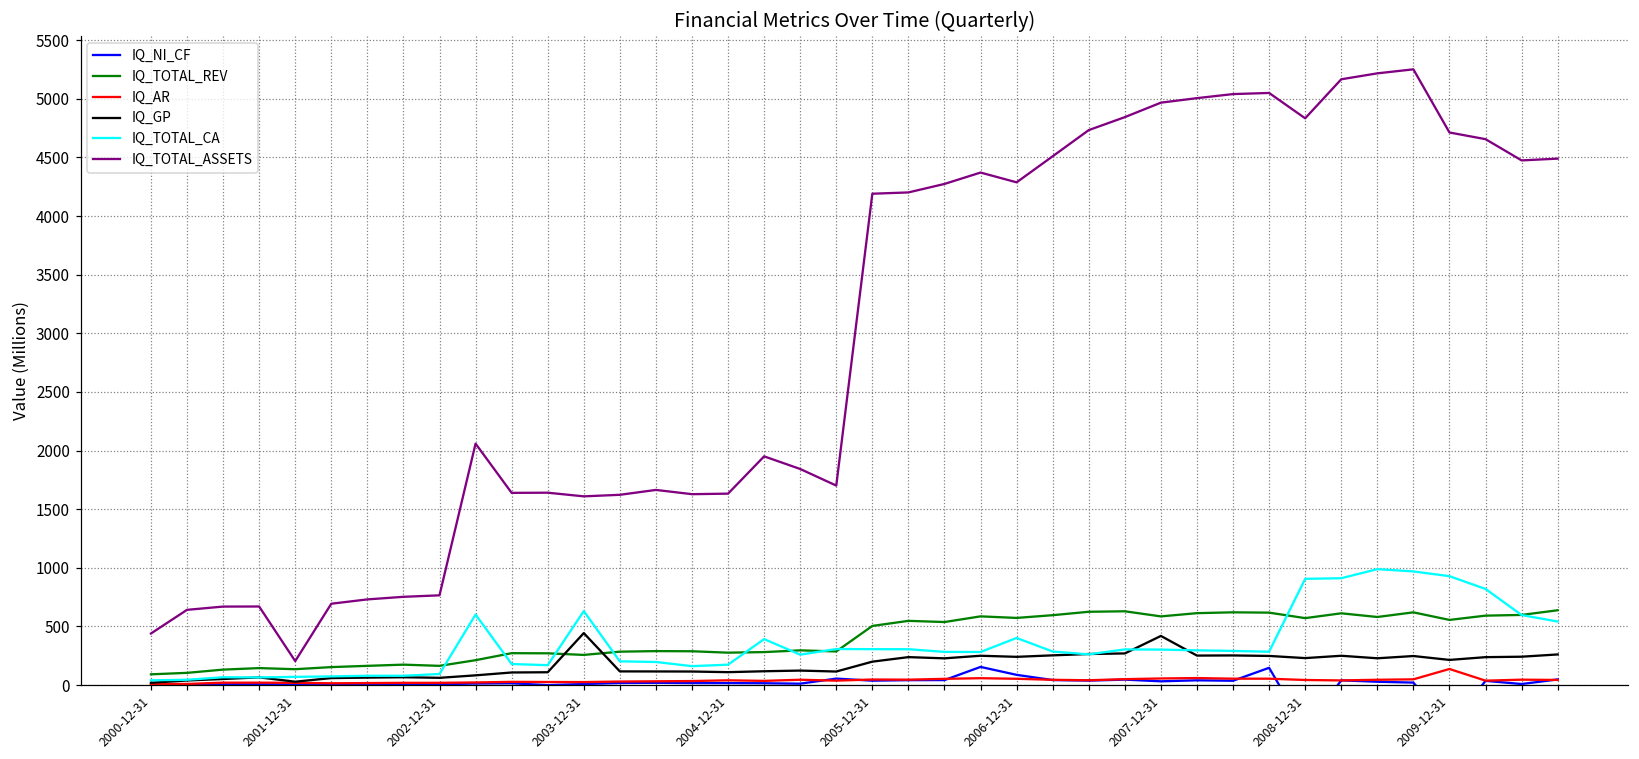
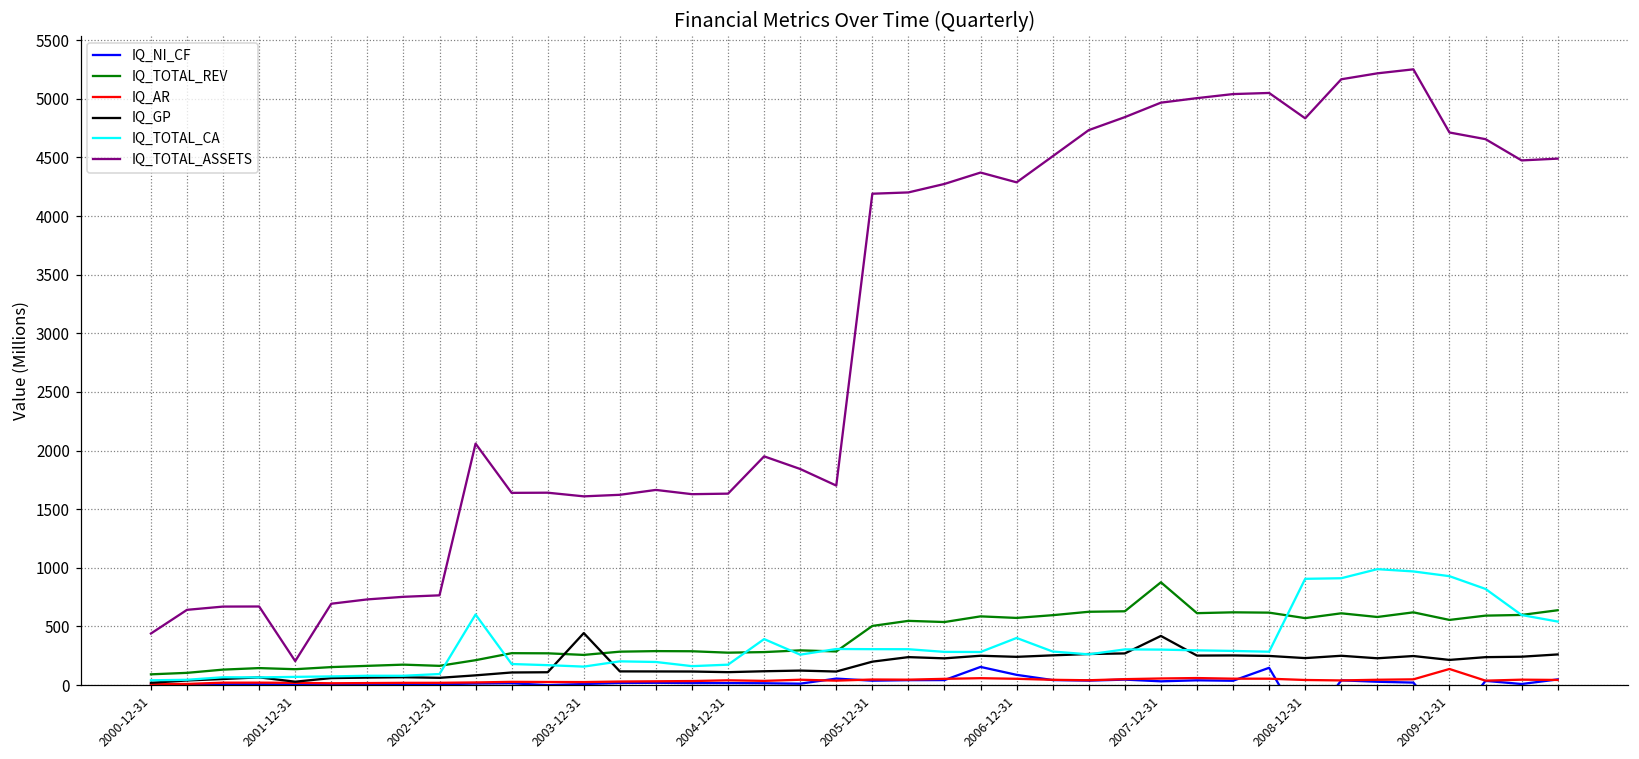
  {
    "IQ_NI_CF": {
      "2006-12-31": 90,
      "2007-12-31": 30
    },
    "IQ_TOTAL_REV": {
      "2000-12-31": 90,
      "2001-12-31": 140,
      "2002-12-31": 160,
      "2003-12-31": 260,
      "2004-12-31": 280,
      "2005-12-31": 500,
      "2006-12-31": 570,
-     "2007-12-31": 590,
+     "2007-12-31": 880,
      "2008-12-31": 570,
      "2009-12-31": 560
    },
    "IQ_AR": {
      "2006-12-31": 50,
      "2007-12-31": 60,
      "2008-12-31": 40,
      "2009-12-31": 140
    },
    "IQ_GP": {
      "2002-12-31": 60,
      "2003-12-31": 440,
      "2004-12-31": 110,
      "2005-12-31": 200,
      "2006-12-31": 240,
      "2007-12-31": 420,
      "2008-12-31": 230,
      "2009-12-31": 210
    },
    "IQ_TOTAL_CA": {
      "2001-12-31": 70,
      "2002-12-31": 90,
-     "2003-12-31": 630,
+     "2003-12-31": 160,
      "2004-12-31": 170,
      "2005-12-31": 310,
      "2006-12-31": 400,
      "2007-12-31": 300,
      "2008-12-31": 910,
      "2009-12-31": 930
    },
    "IQ_TOTAL_ASSETS": {
      "2000-12-31": 440,
      "2001-12-31": 200,
      "2002-12-31": 770,
      "2003-12-31": 1610,
      "2004-12-31": 1630,
      "2005-12-31": 4190,
      "2006-12-31": 4290,
      "2007-12-31": 4970,
      "2008-12-31": 4830,
      "2009-12-31": 4710
    }
  }
